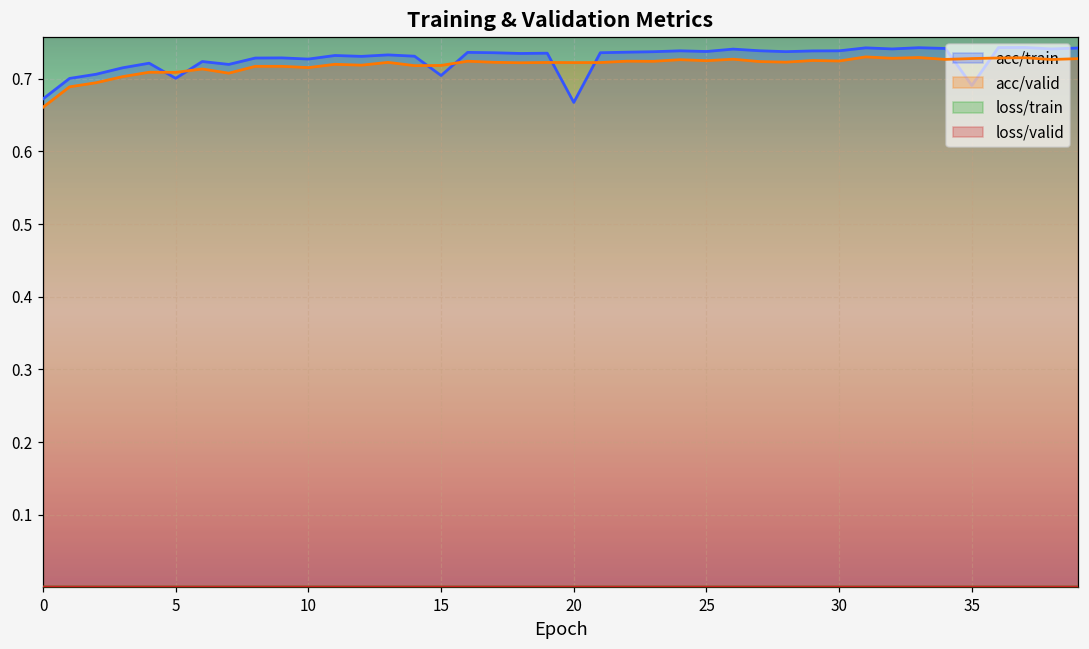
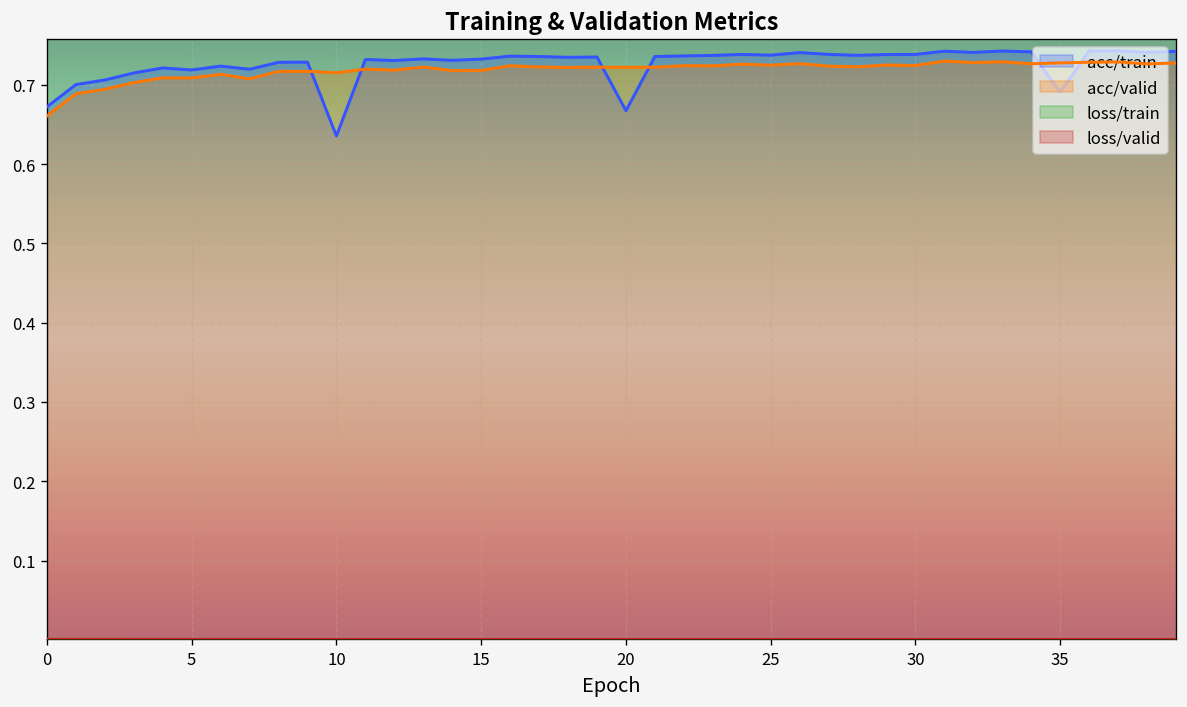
  {
    "acc/train": {
      "0": 0.67,
-     "5": 0.70,
-     "10": 0.73,
-     "15": 0.70,
+     "5": 0.72,
+     "10": 0.64,
+     "15": 0.73,
      "20": 0.67,
      "25": 0.74,
      "30": 0.74
    }
  }
